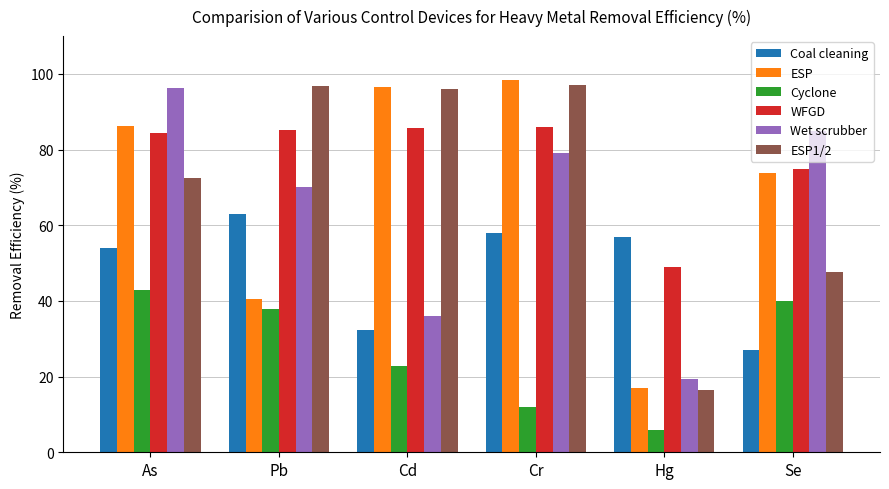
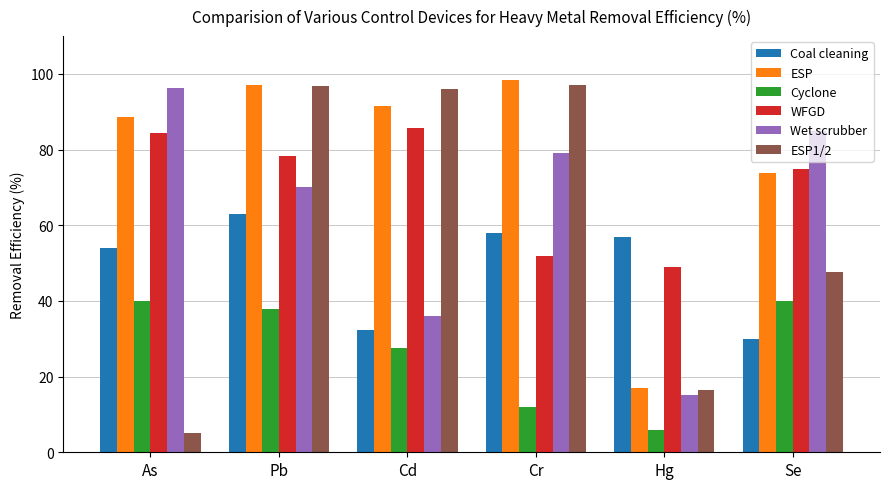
  {
    "Coal cleaning": {
      "As": 54,
      "Pb": 63,
      "Cd": 32,
      "Cr": 58,
      "Hg": 57,
-     "Se": 27
+     "Se": 30
    },
    "ESP": {
-     "As": 86,
-     "Pb": 40,
-     "Cd": 97,
+     "As": 89,
+     "Pb": 97,
+     "Cd": 91,
      "Cr": 99,
      "Hg": 17,
      "Se": 74
    },
    "Cyclone": {
-     "As": 43,
+     "As": 40,
      "Pb": 38,
-     "Cd": 23,
+     "Cd": 28,
      "Cr": 12,
      "Hg": 6,
      "Se": 40
    },
    "WFGD": {
      "As": 85,
-     "Pb": 85,
+     "Pb": 78,
      "Cd": 86,
-     "Cr": 86,
+     "Cr": 52,
      "Hg": 49,
      "Se": 75
    },
    "Wet scrubber": {
      "As": 96,
      "Pb": 70,
      "Cd": 36,
      "Cr": 79,
-     "Hg": 19
+     "Hg": 15
    },
    "ESP1/2": {
-     "As": 72,
+     "As": 5,
      "Pb": 97,
      "Cd": 96,
      "Cr": 97,
      "Hg": 17,
      "Se": 48
    }
  }
